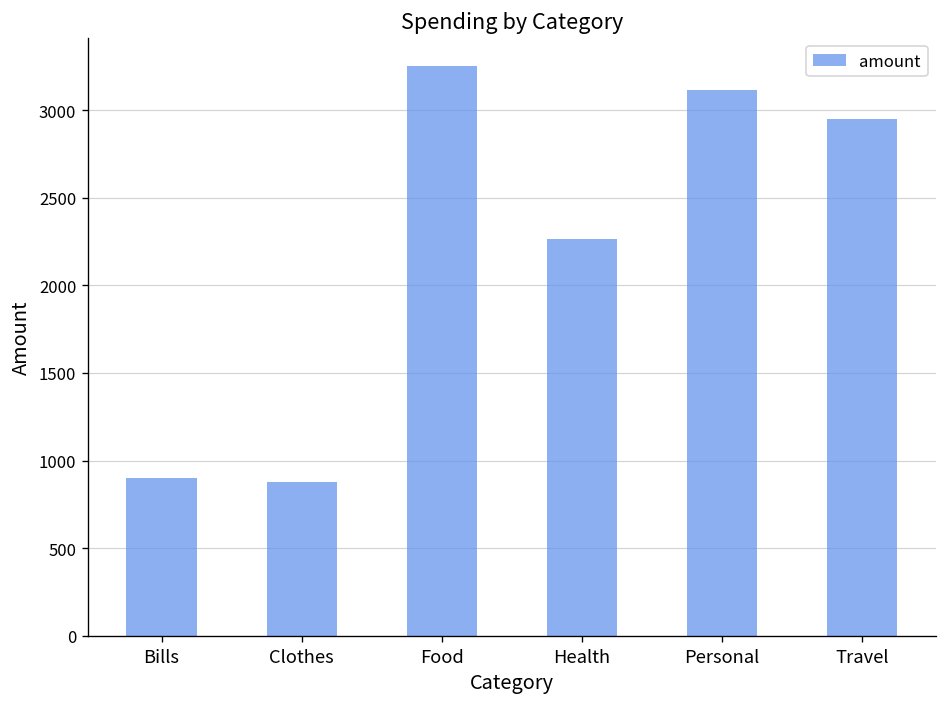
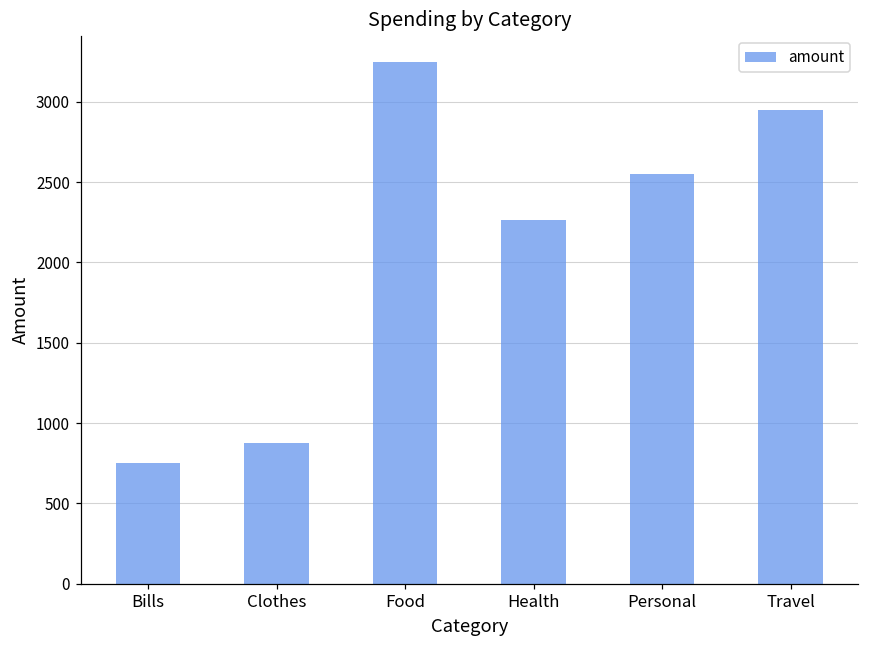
  {
-   "Bills": 900,
+   "Bills": 750,
    "Clothes": 880,
    "Food": 3250,
    "Health": 2270,
-   "Personal": 3110,
+   "Personal": 2550,
    "Travel": 2950
  }
